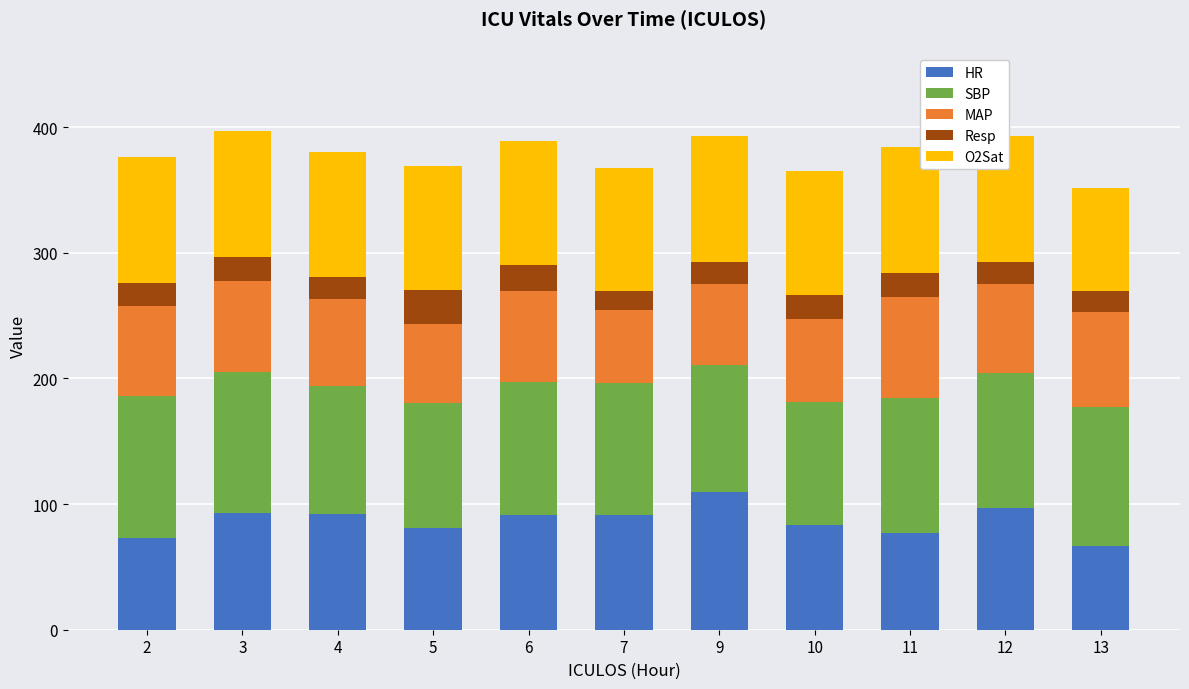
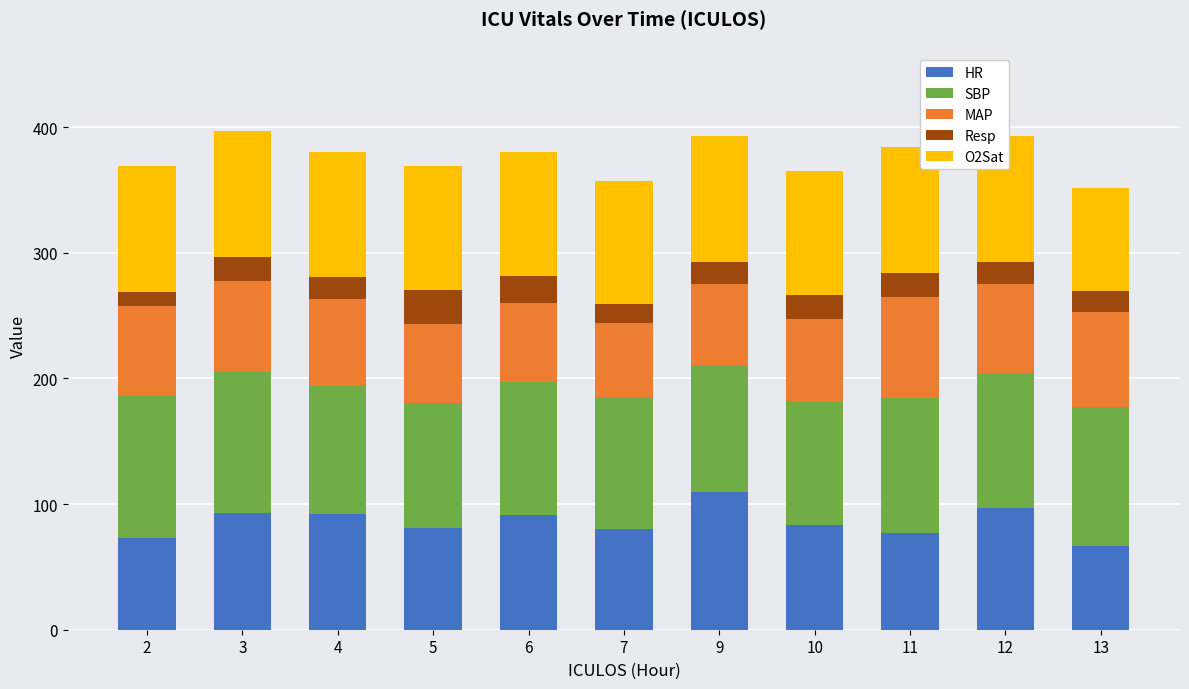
  {
    "HR": {
      "2": 73,
      "3": 93,
      "4": 92,
      "5": 81,
      "6": 91,
-     "7": 91,
+     "7": 81,
      "9": 109,
      "10": 83,
      "11": 77,
      "12": 97,
      "13": 67
    },
    "SBP": {
      "2": 113,
      "3": 112,
      "4": 102,
      "5": 99,
      "6": 106,
      "7": 105,
      "9": 101,
      "10": 98,
      "11": 107,
      "12": 107,
      "13": 110
    },
    "MAP": {
      "2": 72,
      "3": 73,
      "4": 69,
      "5": 63,
-     "6": 72,
+     "6": 63,
      "7": 58,
      "9": 64,
      "10": 66,
      "11": 81,
      "12": 71,
      "13": 76
    },
    "Resp": {
-     "2": 18,
+     "2": 11,
      "3": 19,
      "4": 17,
      "5": 27,
      "6": 21,
      "7": 15,
      "9": 18,
      "10": 19,
      "11": 19,
      "12": 18,
      "13": 17
    },
    "O2Sat": {
      "2": 100,
      "3": 100,
      "4": 100,
      "5": 99,
      "6": 99,
      "7": 98,
      "9": 100,
      "10": 99,
      "11": 100,
      "13": 82
    }
  }
